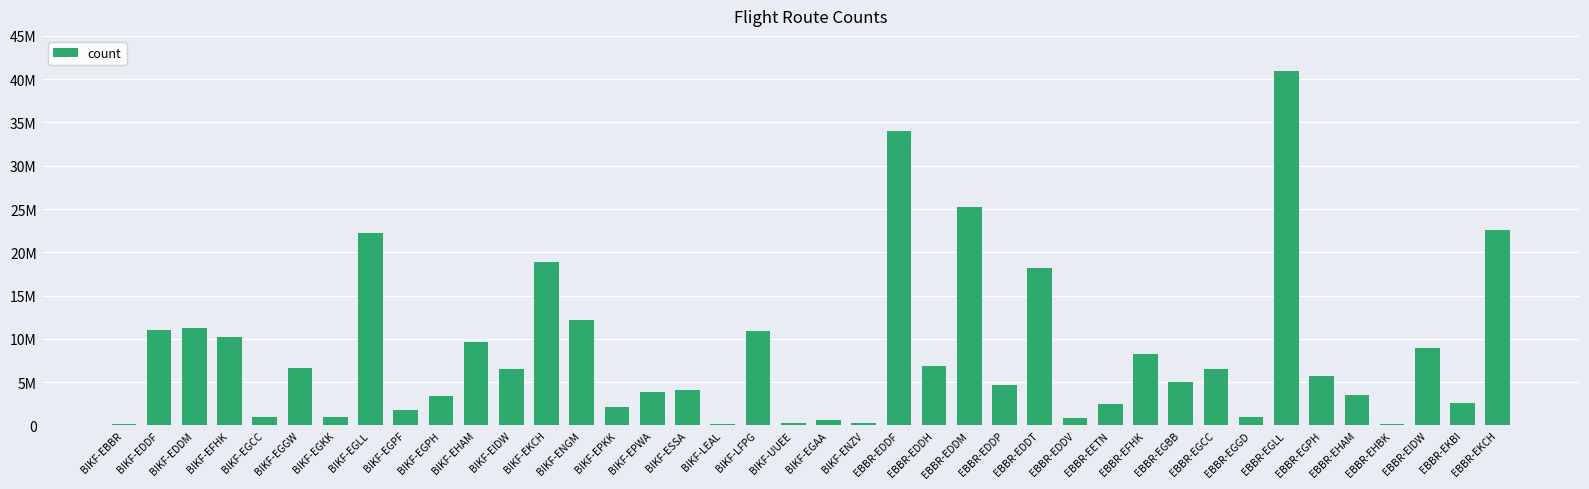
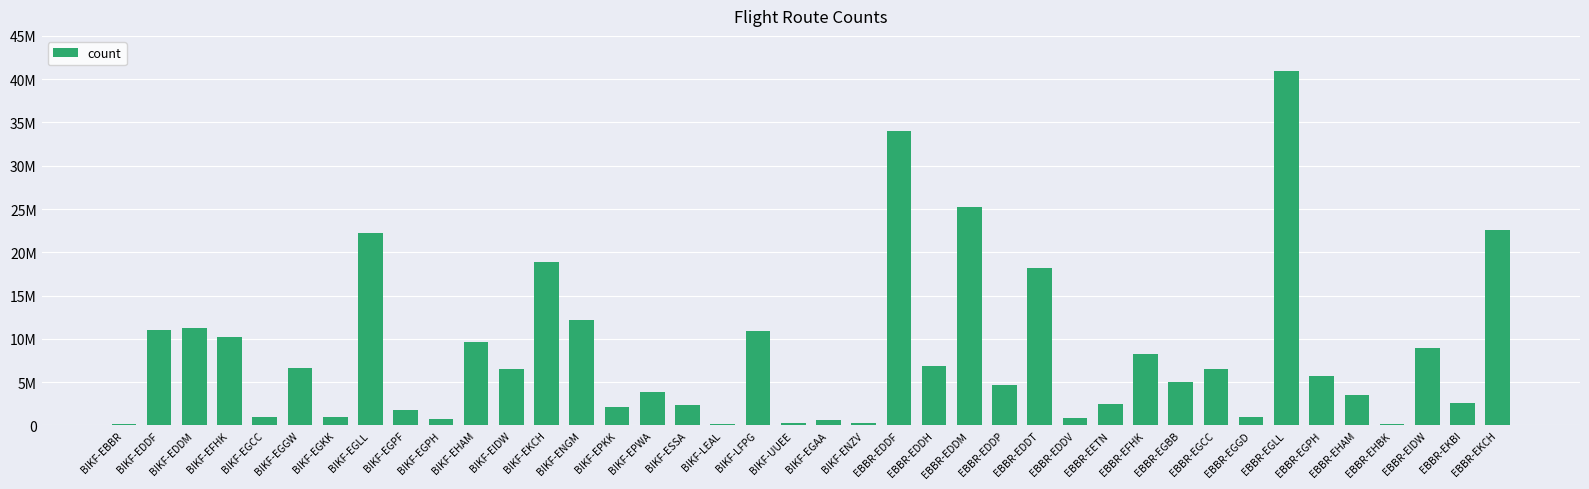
  {
    "BIKF-EDDF": 11000000,
    "BIKF-EDDM": 11000000,
    "BIKF-EFHK": 10000000,
    "BIKF-EGCC": 1000000,
    "BIKF-EGGW": 7000000,
    "BIKF-EGKK": 1000000,
    "BIKF-EGLL": 22000000,
    "BIKF-EGPF": 2000000,
-   "BIKF-EGPH": 3000000,
+   "BIKF-EGPH": 1000000,
    "BIKF-EHAM": 10000000,
    "BIKF-EIDW": 6000000,
    "BIKF-EKCH": 19000000,
    "BIKF-ENGM": 12000000,
    "BIKF-EPKK": 2000000,
    "BIKF-EPWA": 4000000,
-   "BIKF-ESSA": 4000000,
+   "BIKF-ESSA": 2000000,
    "BIKF-LFPG": 11000000,
    "BIKF-EGAA": 1000000,
    "BIKF-ENZV": 0,
    "EBBR-EDDF": 34000000,
    "EBBR-EDDH": 7000000,
    "EBBR-EDDM": 25000000,
    "EBBR-EDDP": 5000000,
    "EBBR-EDDT": 18000000,
    "EBBR-EDDV": 1000000,
    "EBBR-EETN": 2000000,
    "EBBR-EFHK": 8000000,
    "EBBR-EGBB": 5000000,
    "EBBR-EGCC": 6000000,
    "EBBR-EGGD": 1000000,
    "EBBR-EGLL": 41000000,
    "EBBR-EGPH": 6000000,
    "EBBR-EHAM": 4000000,
    "EBBR-EIDW": 9000000,
    "EBBR-EKBI": 3000000,
    "EBBR-EKCH": 23000000
  }
